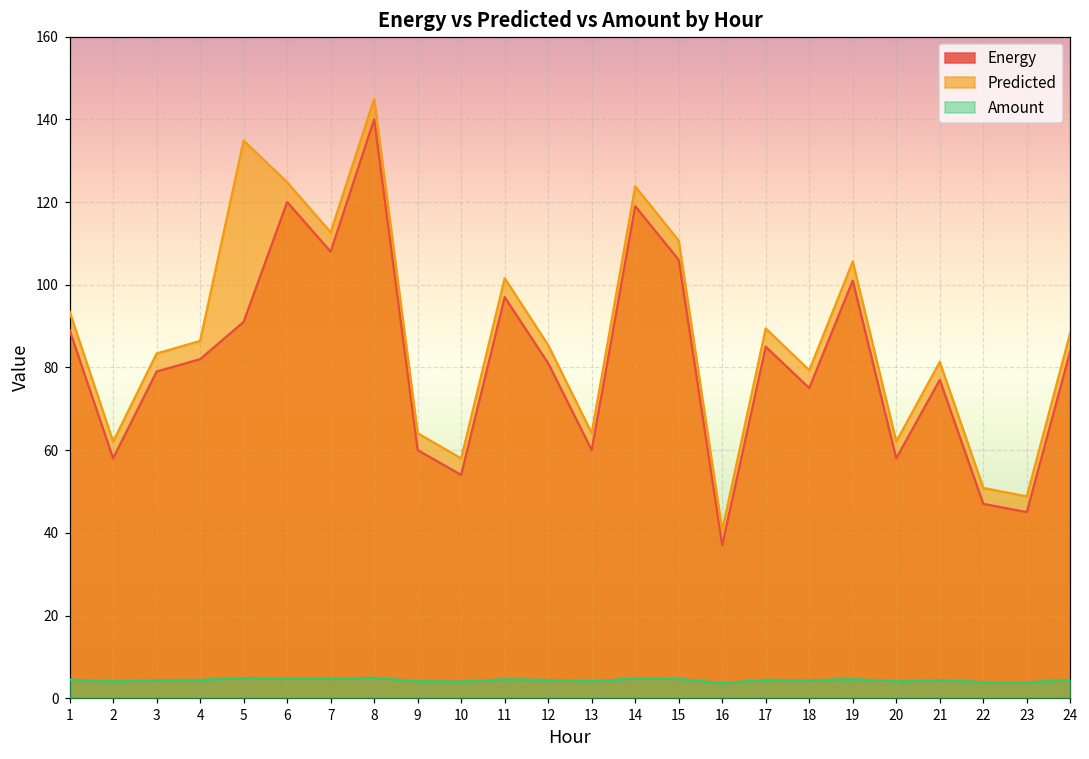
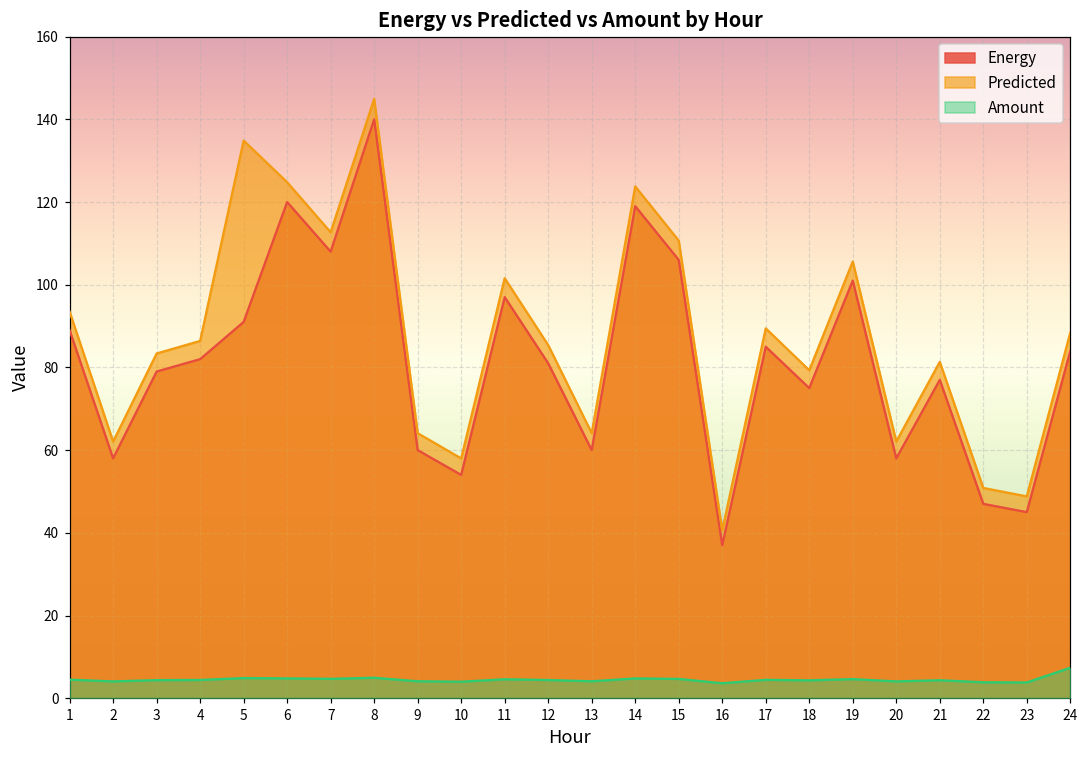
  {
    "Energy": {
      "1": 89,
      "2": 58,
      "3": 79,
      "4": 82,
      "5": 91,
      "6": 120,
      "7": 108,
      "8": 140,
      "9": 60,
      "10": 54,
      "11": 97,
      "12": 81,
      "13": 60,
      "14": 119,
      "15": 106,
      "16": 37,
      "17": 85,
      "18": 75,
      "19": 101,
      "20": 58,
      "21": 77,
      "22": 47,
      "23": 45,
      "24": 84
    },
    "Predicted": {
      "1": 93,
      "2": 62,
      "3": 83,
      "4": 86,
      "5": 135,
      "6": 125,
      "7": 113,
      "8": 145,
      "9": 64,
      "10": 58,
      "11": 102,
      "12": 85,
      "13": 64,
      "14": 124,
      "15": 111,
      "16": 41,
      "17": 89,
      "18": 79,
      "19": 106,
      "20": 62,
      "21": 81,
      "22": 51,
      "23": 49,
      "24": 88
    },
    "Amount": {
      "1": 4,
      "2": 4,
      "3": 4,
      "4": 4,
      "5": 5,
      "6": 5,
      "7": 5,
      "8": 5,
      "9": 4,
      "10": 4,
      "11": 5,
      "12": 4,
      "13": 4,
      "14": 5,
      "15": 5,
      "16": 4,
      "17": 4,
      "18": 4,
      "19": 5,
      "20": 4,
      "21": 4,
      "22": 4,
      "23": 4,
-     "24": 4
+     "24": 7
    }
  }
